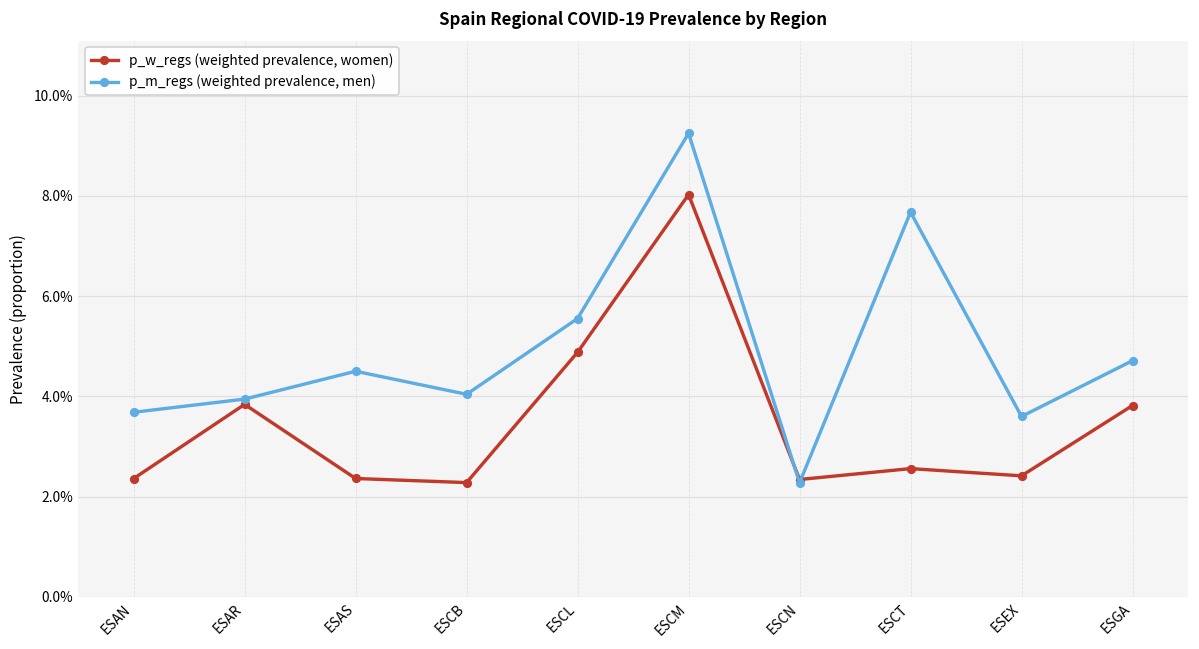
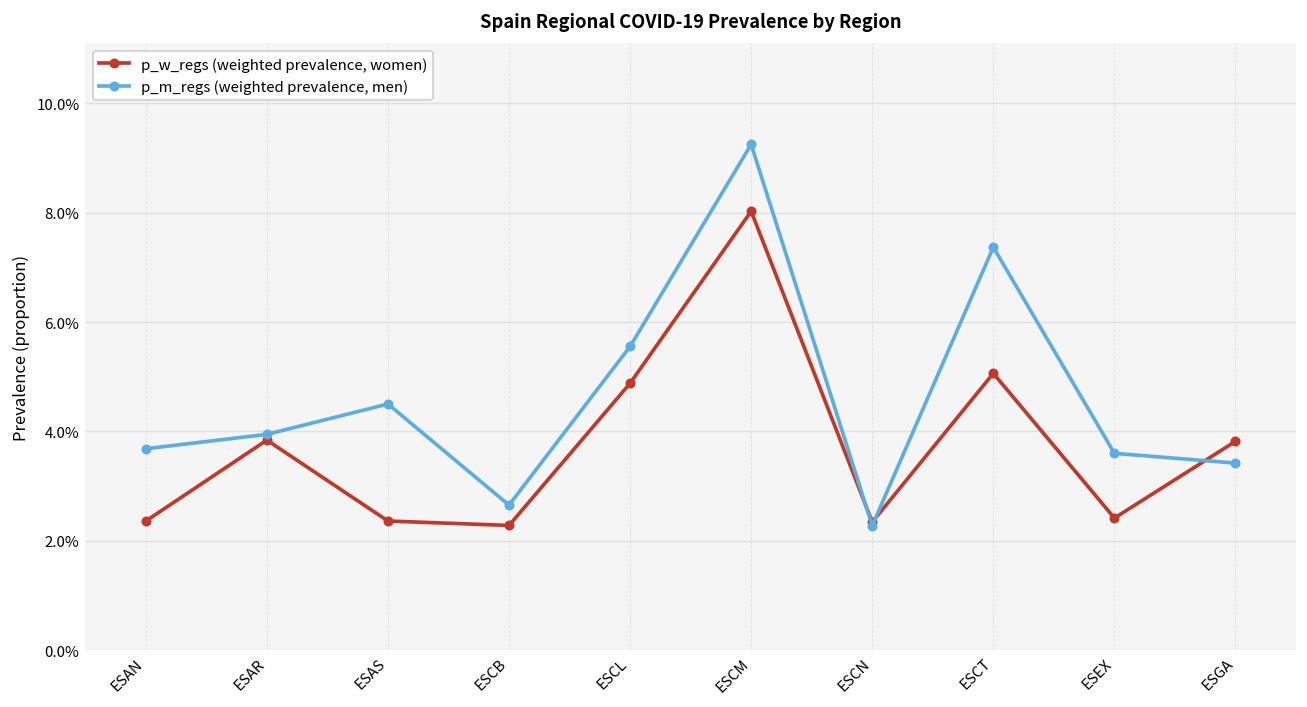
  {
    "p_w_regs (weighted prevalence, women)": {
      "ESAN": "2.4%",
      "ESAR": "3.8%",
      "ESAS": "2.4%",
      "ESCB": "2.3%",
      "ESCL": "4.9%",
      "ESCM": "8.0%",
      "ESCN": "2.3%",
-     "ESCT": "2.6%",
+     "ESCT": "5.1%",
      "ESEX": "2.4%",
      "ESGA": "3.8%"
    },
    "p_m_regs (weighted prevalence, men)": {
      "ESAN": "3.7%",
      "ESAR": "3.9%",
      "ESAS": "4.5%",
-     "ESCB": "4.0%",
+     "ESCB": "2.7%",
      "ESCL": "5.6%",
      "ESCM": "9.2%",
      "ESCN": "2.3%",
-     "ESCT": "7.7%",
+     "ESCT": "7.4%",
      "ESEX": "3.6%",
-     "ESGA": "4.7%"
+     "ESGA": "3.4%"
    }
  }
